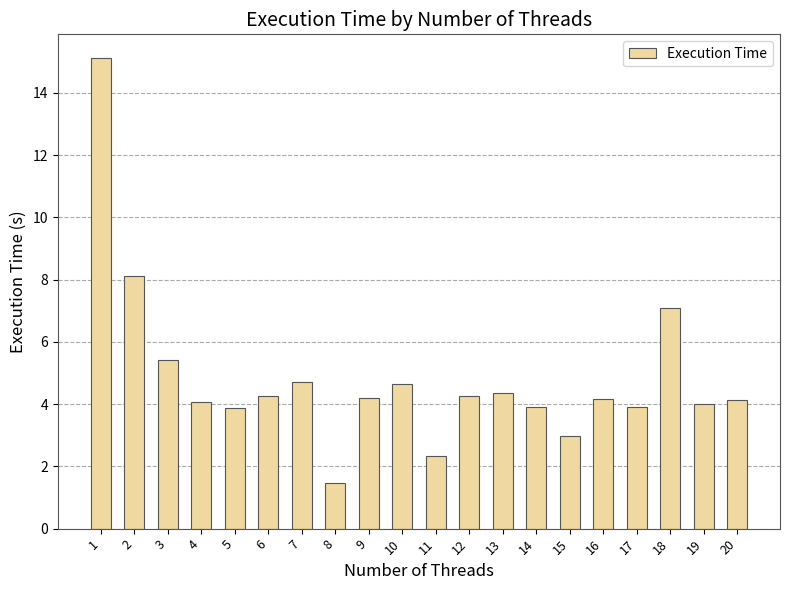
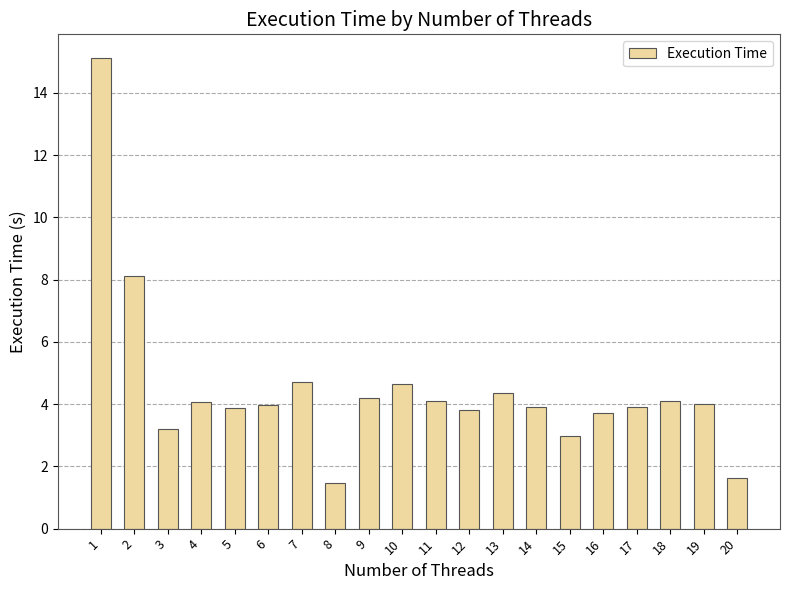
  {
    "1": 15.1,
    "2": 8.1,
-   "3": 5.4,
+   "3": 3.2,
    "4": 4.1,
    "5": 3.9,
-   "6": 4.3,
+   "6": 4.0,
    "7": 4.7,
    "8": 1.5,
    "9": 4.2,
    "10": 4.6,
-   "11": 2.3,
-   "12": 4.2,
+   "11": 4.1,
+   "12": 3.8,
    "13": 4.4,
    "14": 3.9,
    "15": 3.0,
-   "16": 4.2,
+   "16": 3.7,
    "17": 3.9,
-   "18": 7.1,
+   "18": 4.1,
    "19": 4.0,
-   "20": 4.1
+   "20": 1.6
  }
